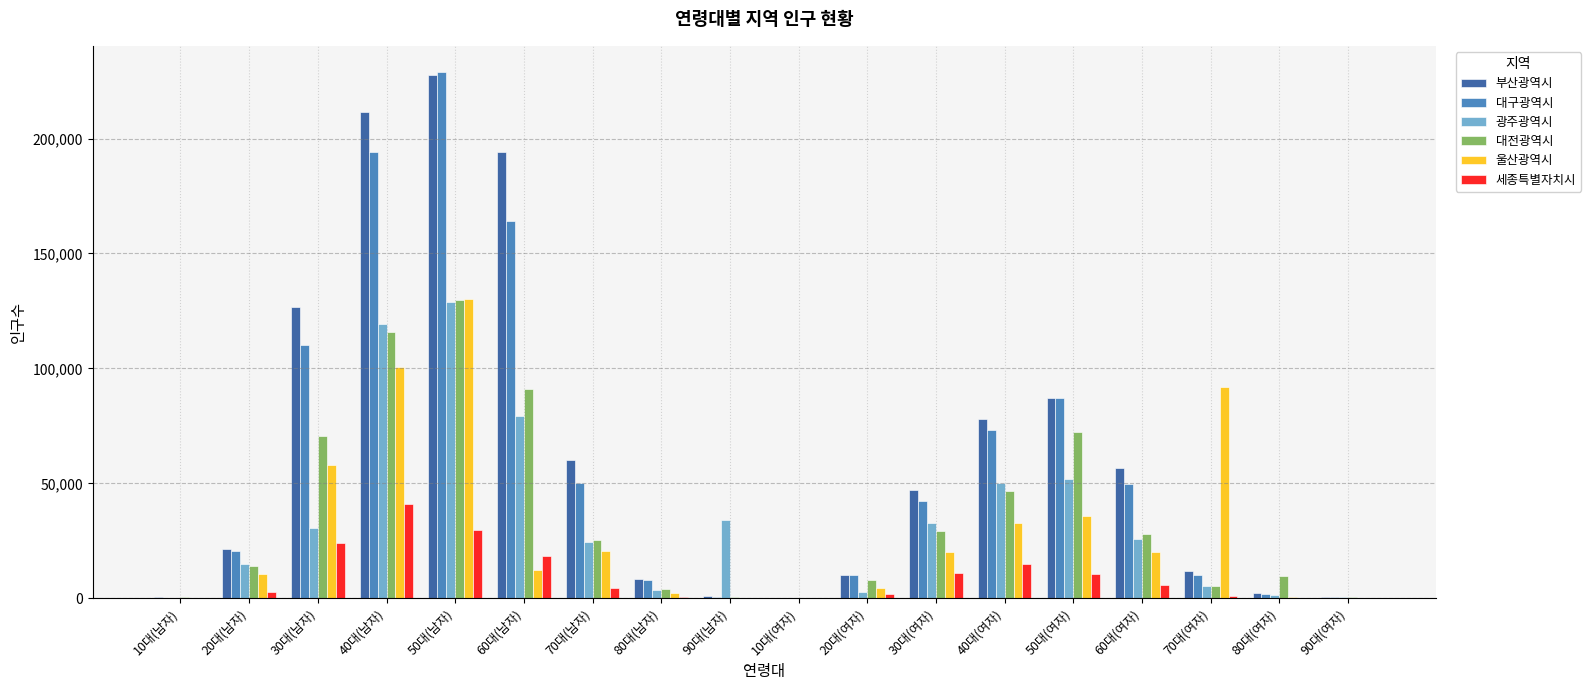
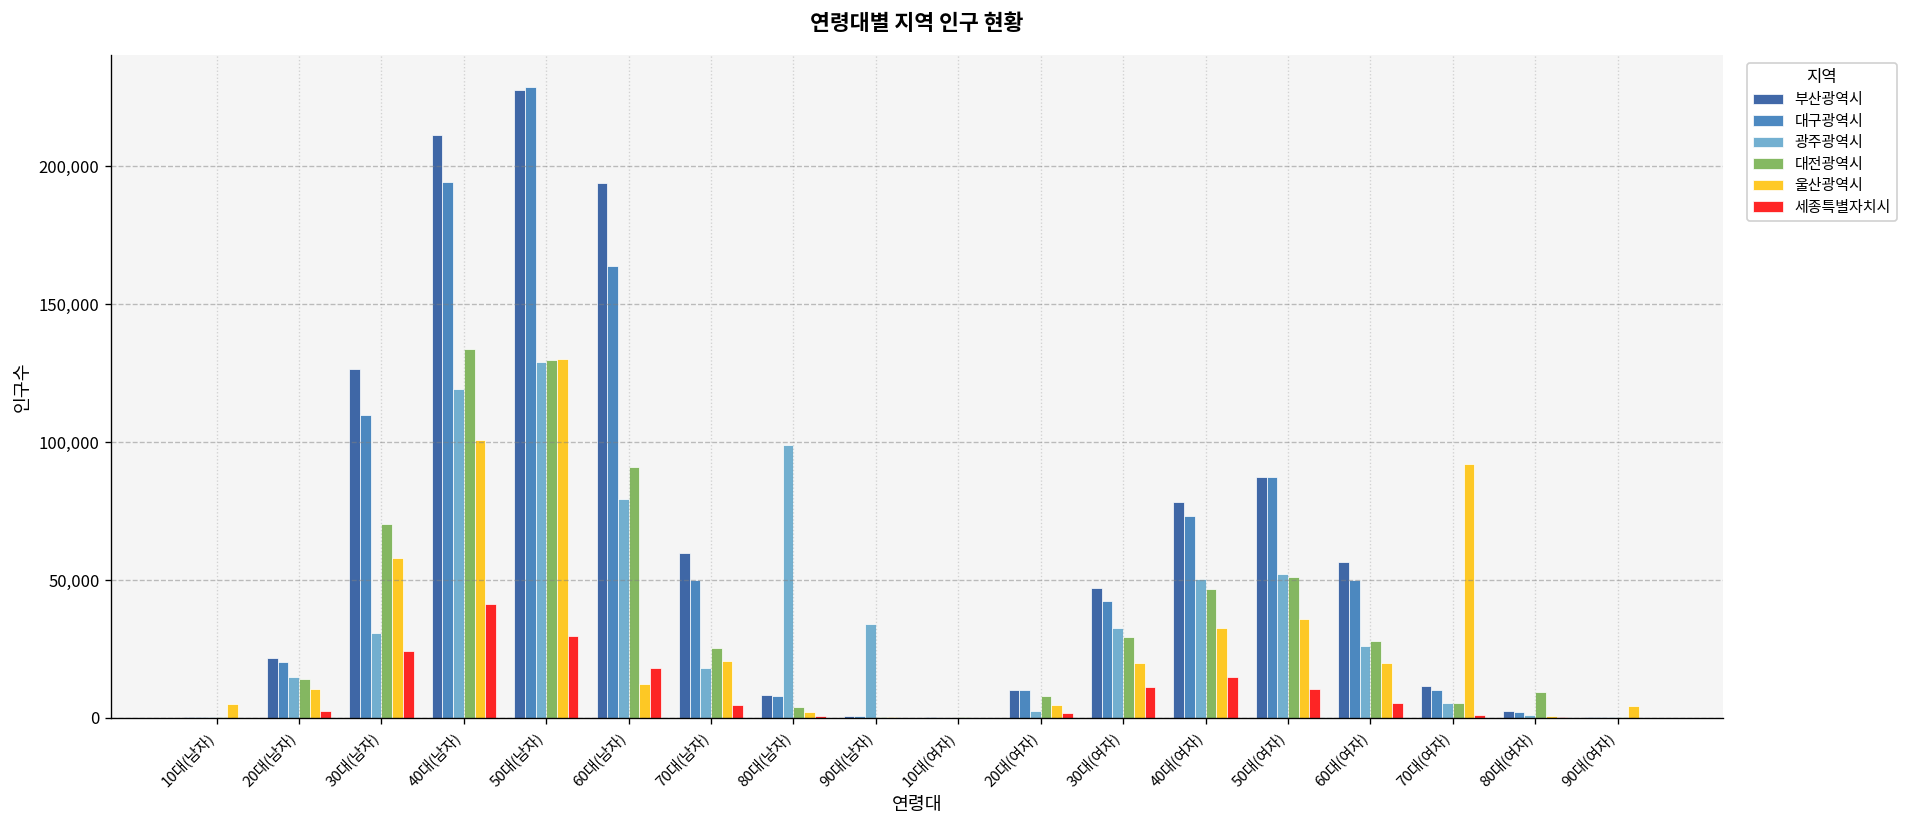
  {
    "광주광역시": {
      "20대(남자)": "15,000",
      "30대(남자)": "31,000",
      "40대(남자)": "119,000",
      "50대(남자)": "129,000",
      "60대(남자)": "79,000",
-     "70대(남자)": "24,000",
-     "80대(남자)": "4,000",
+     "70대(남자)": "18,000",
+     "80대(남자)": "99,000",
      "90대(남자)": "34,000",
      "20대(여자)": "3,000",
      "30대(여자)": "33,000",
      "40대(여자)": "50,000",
      "50대(여자)": "52,000",
      "60대(여자)": "26,000",
      "70대(여자)": "5,000",
      "80대(여자)": "1,000"
    },
    "대전광역시": {
      "20대(남자)": "14,000",
      "30대(남자)": "70,000",
-     "40대(남자)": "116,000",
+     "40대(남자)": "134,000",
      "50대(남자)": "130,000",
      "60대(남자)": "91,000",
      "70대(남자)": "25,000",
      "80대(남자)": "4,000",
      "20대(여자)": "8,000",
      "30대(여자)": "29,000",
      "40대(여자)": "47,000",
-     "50대(여자)": "72,000",
+     "50대(여자)": "51,000",
      "60대(여자)": "28,000",
      "70대(여자)": "5,000",
      "80대(여자)": "9,000"
    },
    "울산광역시": {
-     "10대(남자)": "0",
+     "10대(남자)": "5,000",
      "20대(남자)": "11,000",
      "30대(남자)": "58,000",
      "40대(남자)": "101,000",
      "50대(남자)": "130,000",
      "60대(남자)": "12,000",
      "70대(남자)": "21,000",
      "80대(남자)": "2,000",
      "20대(여자)": "5,000",
      "30대(여자)": "20,000",
      "40대(여자)": "33,000",
      "50대(여자)": "36,000",
      "60대(여자)": "20,000",
      "70대(여자)": "92,000",
-     "90대(여자)": "0"
+     "90대(여자)": "4,000"
    },
    "세종특별자치시": {
      "20대(남자)": "3,000",
      "30대(남자)": "24,000",
      "40대(남자)": "41,000",
      "50대(남자)": "30,000",
      "60대(남자)": "18,000",
      "70대(남자)": "5,000",
      "20대(여자)": "2,000",
      "30대(여자)": "11,000",
      "40대(여자)": "15,000",
      "50대(여자)": "11,000",
      "60대(여자)": "6,000"
    }
  }
